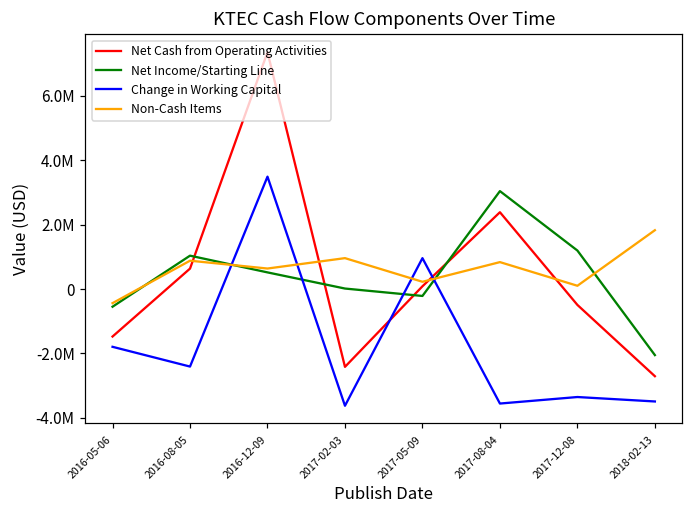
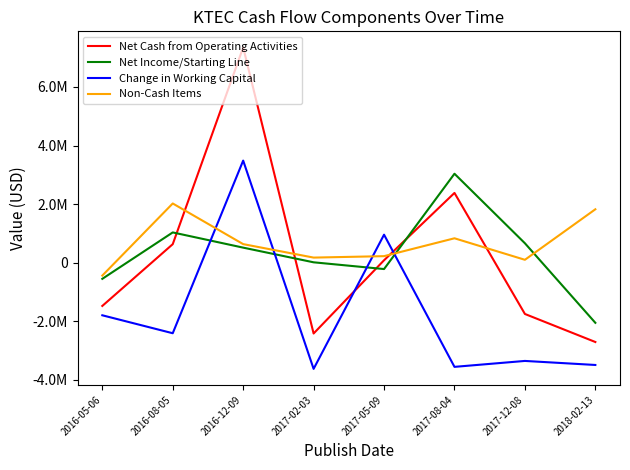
  {
    "Net Cash from Operating Activities": {
      "2016-05-06": -1500000,
      "2016-08-05": 600000,
      "2017-02-03": -2400000,
      "2017-05-09": 100000,
      "2017-08-04": 2400000,
-     "2017-12-08": -500000,
+     "2017-12-08": -1700000,
      "2018-02-13": -2700000
    },
    "Net Income/Starting Line": {
      "2016-05-06": -500000,
      "2016-08-05": 1000000,
      "2016-12-09": 500000,
      "2017-02-03": 0,
      "2017-05-09": -200000,
      "2017-08-04": 3000000,
-     "2017-12-08": 1200000,
+     "2017-12-08": 700000,
      "2018-02-13": -2100000
    },
    "Change in Working Capital": {
      "2016-05-06": -1800000,
      "2016-08-05": -2400000,
      "2016-12-09": 3500000,
      "2017-02-03": -3600000,
      "2017-05-09": 1000000,
      "2017-08-04": -3600000,
      "2017-12-08": -3400000,
      "2018-02-13": -3500000
    },
    "Non-Cash Items": {
      "2016-05-06": -400000,
-     "2016-08-05": 900000,
+     "2016-08-05": 2000000,
      "2016-12-09": 600000,
-     "2017-02-03": 1000000,
+     "2017-02-03": 200000,
      "2017-05-09": 200000,
      "2017-08-04": 800000,
      "2017-12-08": 100000,
      "2018-02-13": 1800000
    }
  }
